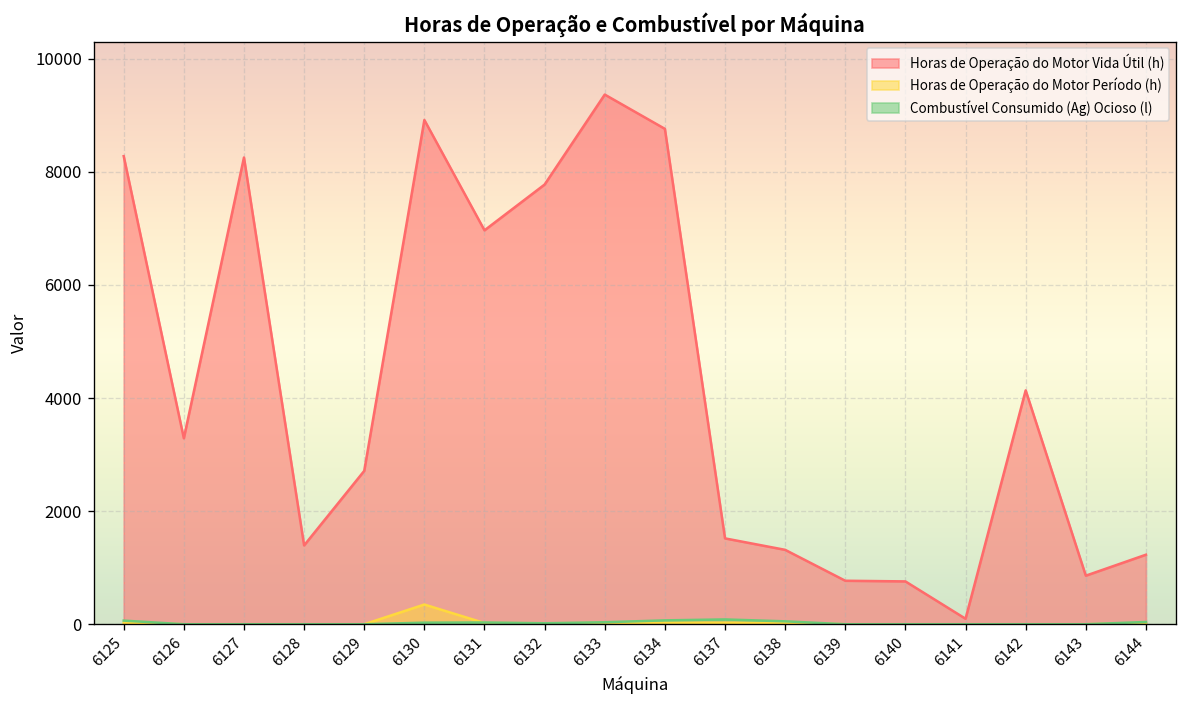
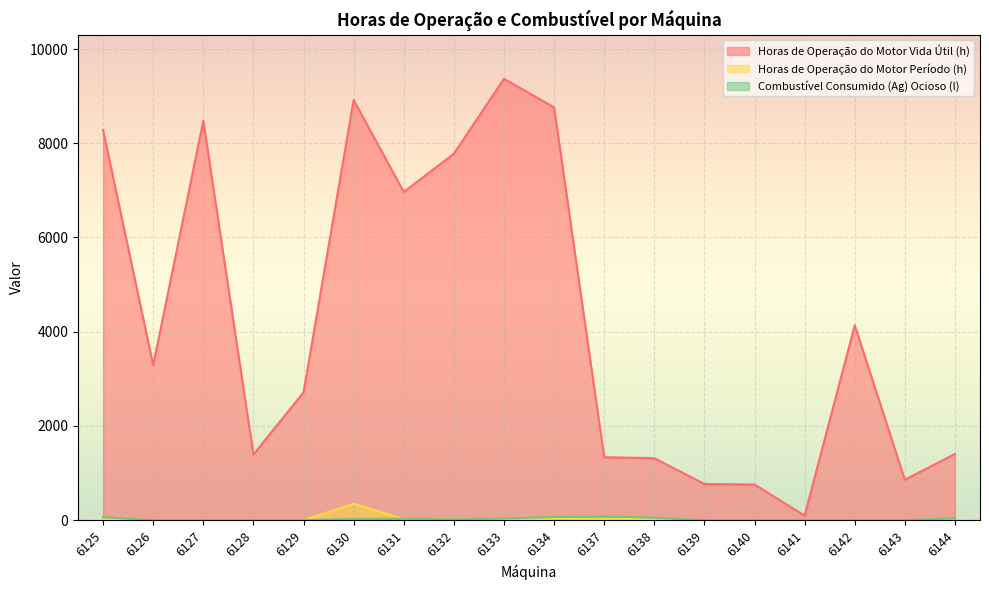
  {
    "Horas de Operação do Motor Vida Útil (h)": {
      "6125": 8300,
      "6126": 3300,
-     "6127": 8300,
+     "6127": 8500,
      "6128": 1400,
      "6129": 2700,
      "6130": 8900,
      "6131": 7000,
      "6132": 7800,
      "6133": 9400,
      "6134": 8800,
-     "6137": 1500,
+     "6137": 1300,
      "6138": 1300,
      "6139": 800,
      "6140": 800,
      "6141": 100,
      "6142": 4100,
      "6143": 900,
-     "6144": 1200
+     "6144": 1400
    },
    "Horas de Operação do Motor Período (h)": {
      "6130": 300,
      "6137": 0
    },
    "Combustível Consumido (Ag) Ocioso (l)": {
      "6130": 0,
      "6137": 100
    }
  }
